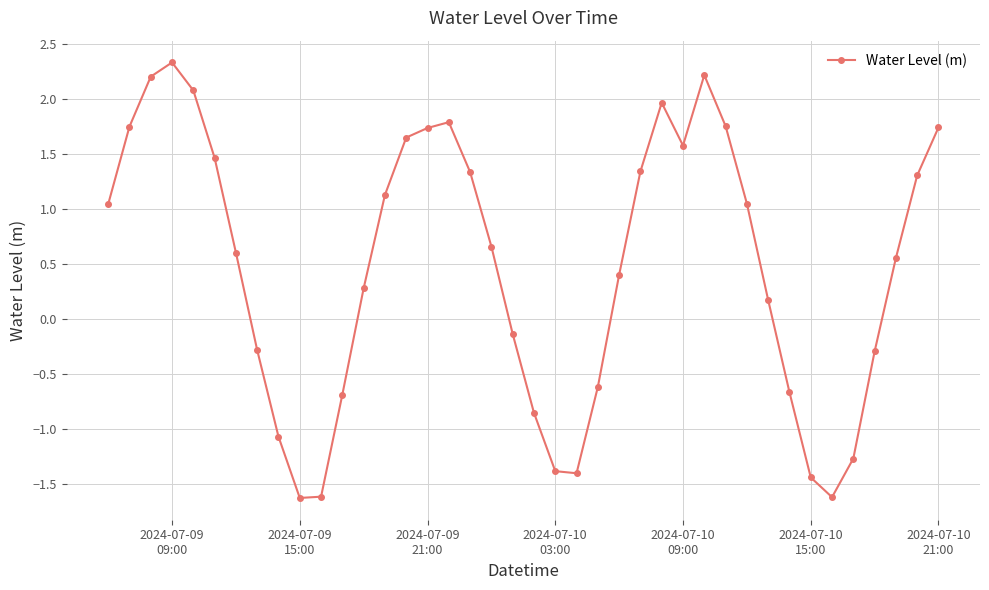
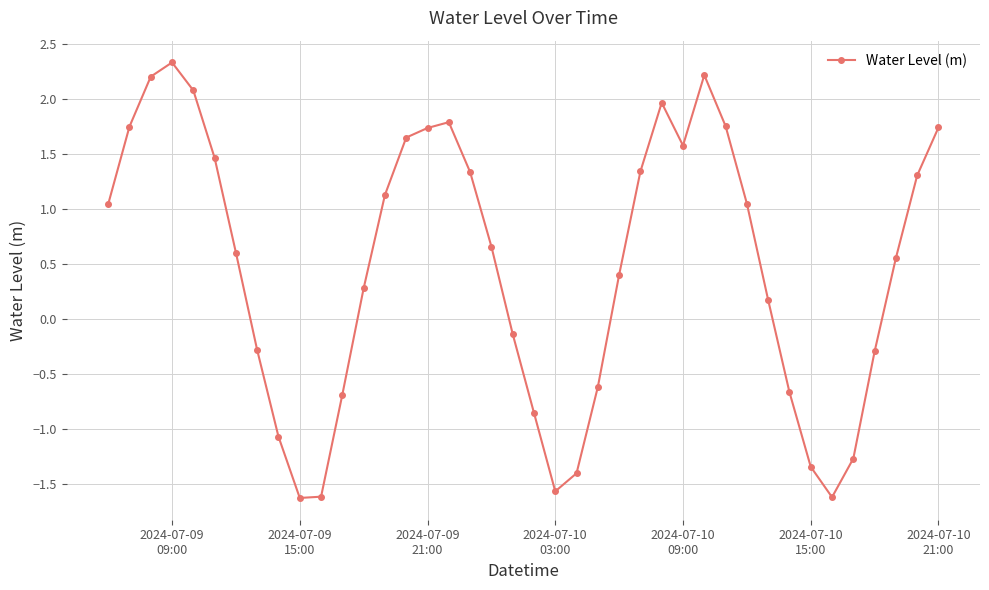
  {
    "2024-07-09 09:00": 2.33,
    "2024-07-09 15:00": -1.63,
    "2024-07-09 21:00": 1.73,
-   "2024-07-10 03:00": -1.38,
+   "2024-07-10 03:00": -1.57,
    "2024-07-10 09:00": 1.57,
-   "2024-07-10 15:00": -1.44,
+   "2024-07-10 15:00": -1.34,
    "2024-07-10 21:00": 1.74
  }
